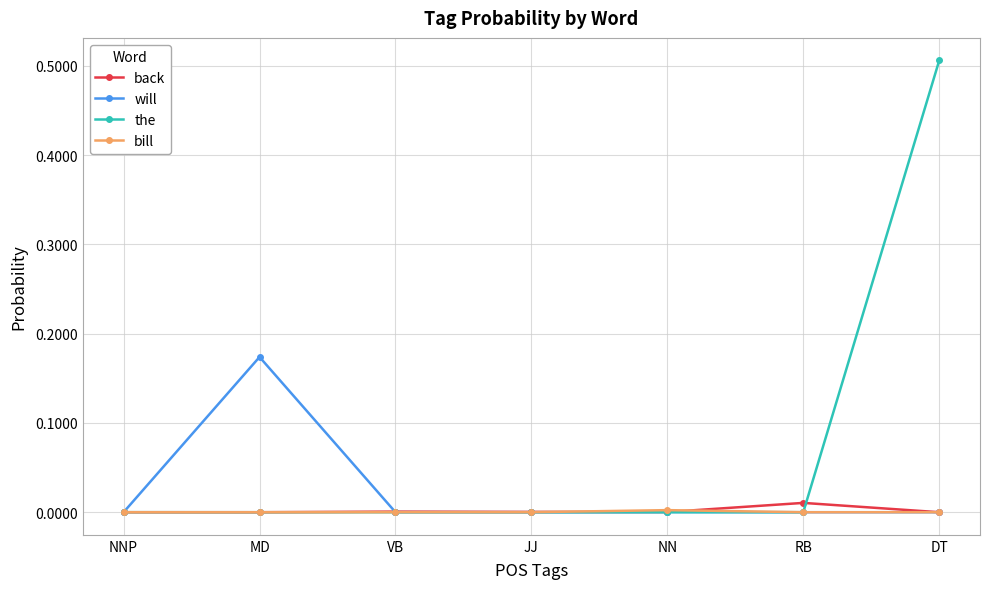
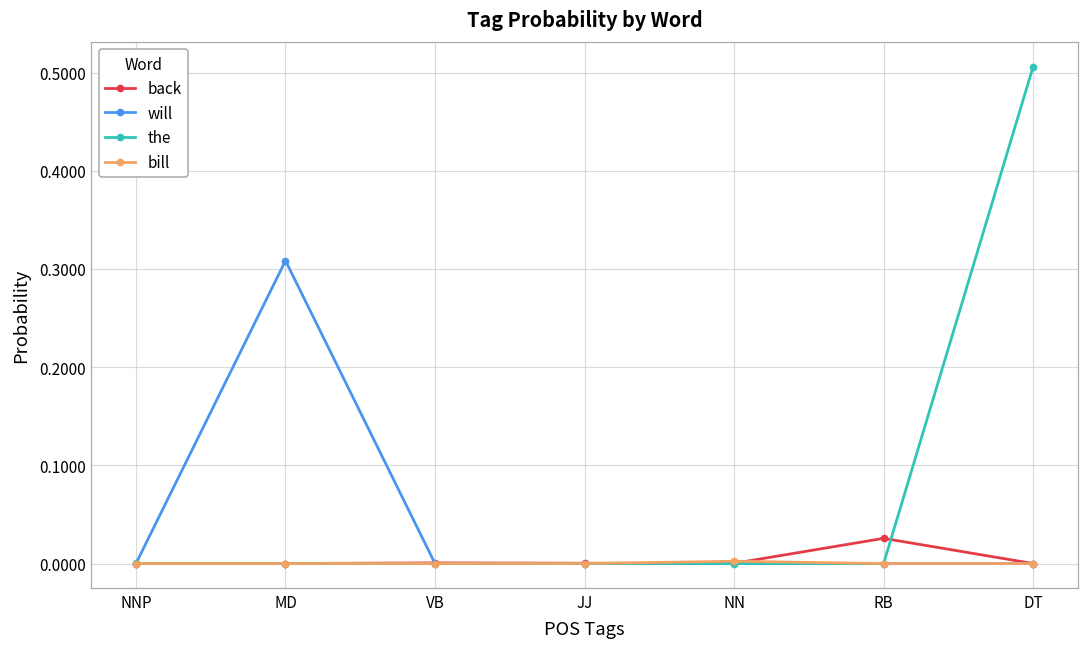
  {
    "back": {
-     "RB": 0.01
+     "RB": 0.03
    },
    "will": {
-     "MD": 0.17
+     "MD": 0.31
    },
    "the": {
      "DT": 0.51
    }
  }
